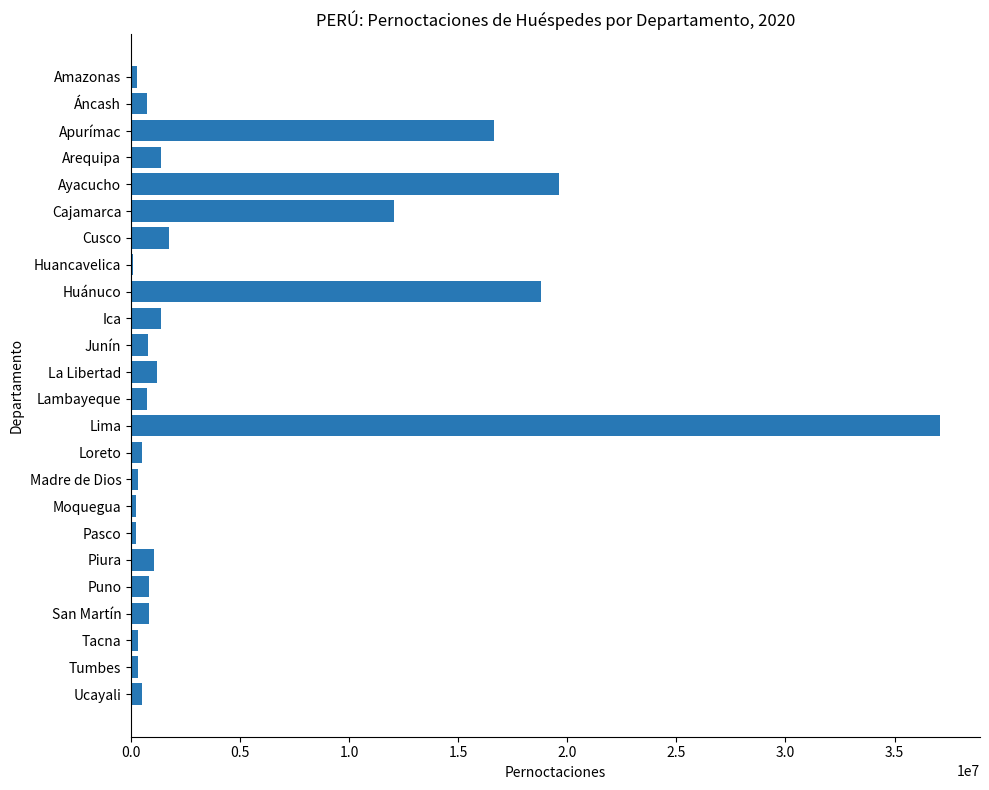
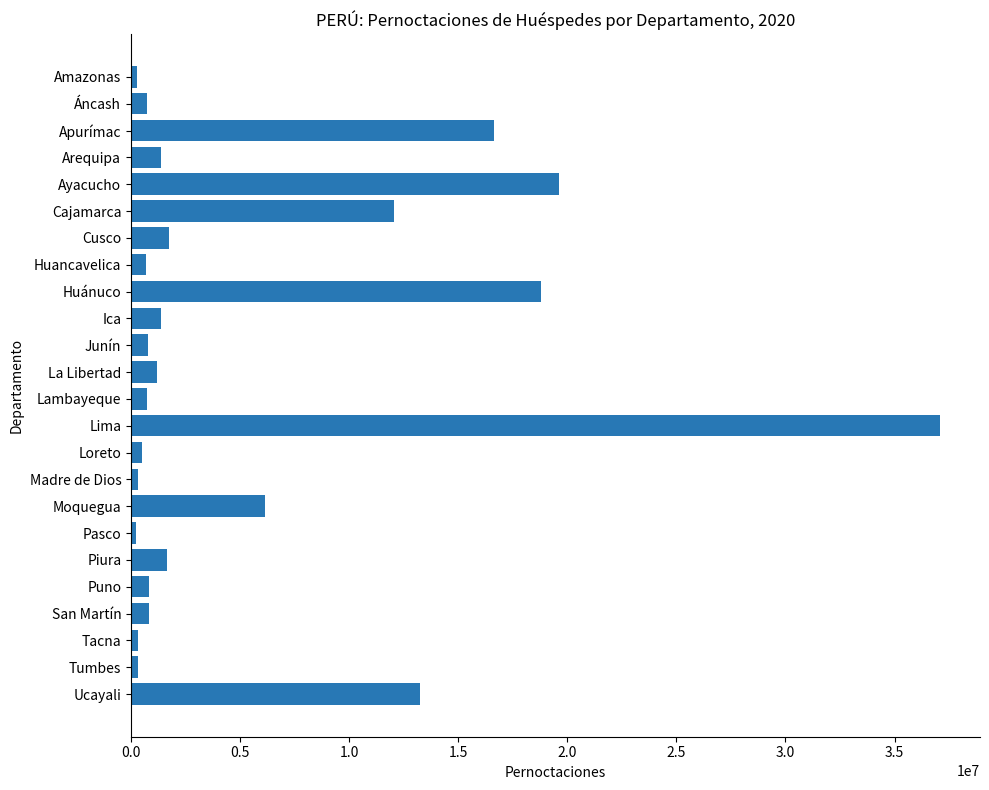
  {
    "Amazonas": 300000,
    "Áncash": 700000,
    "Apurímac": 16600000,
    "Arequipa": 1400000,
    "Ayacucho": 19600000,
    "Cajamarca": 12000000,
    "Cusco": 1700000,
-   "Huancavelica": 100000,
+   "Huancavelica": 700000,
    "Huánuco": 18800000,
    "Ica": 1400000,
    "Junín": 800000,
    "La Libertad": 1200000,
    "Lambayeque": 700000,
    "Lima": 37100000,
    "Loreto": 500000,
    "Madre de Dios": 300000,
-   "Moquegua": 200000,
+   "Moquegua": 6200000,
    "Pasco": 200000,
-   "Piura": 1000000,
+   "Piura": 1600000,
    "Puno": 800000,
    "San Martín": 800000,
    "Tacna": 300000,
    "Tumbes": 300000,
-   "Ucayali": 500000
+   "Ucayali": 13200000
  }
